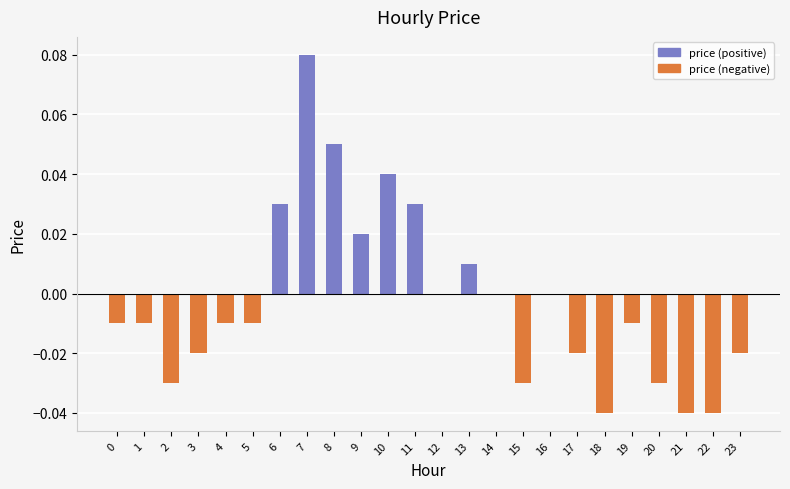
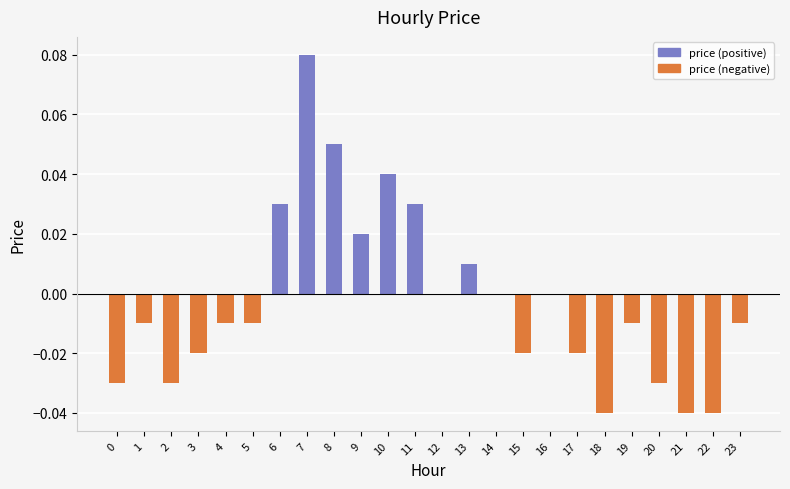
  {
-   "0": -0.01,
+   "0": -0.03,
    "1": -0.01,
    "2": -0.03,
    "3": -0.02,
    "4": -0.01,
    "5": -0.01,
    "6": 0.03,
    "7": 0.08,
    "8": 0.05,
    "9": 0.02,
    "10": 0.04,
    "11": 0.03,
    "12": 0.00,
    "13": 0.01,
    "14": 0.00,
-   "15": -0.03,
+   "15": -0.02,
    "16": 0.00,
    "17": -0.02,
    "18": -0.04,
    "19": -0.01,
    "20": -0.03,
    "21": -0.04,
    "22": -0.04,
-   "23": -0.02
+   "23": -0.01
  }
